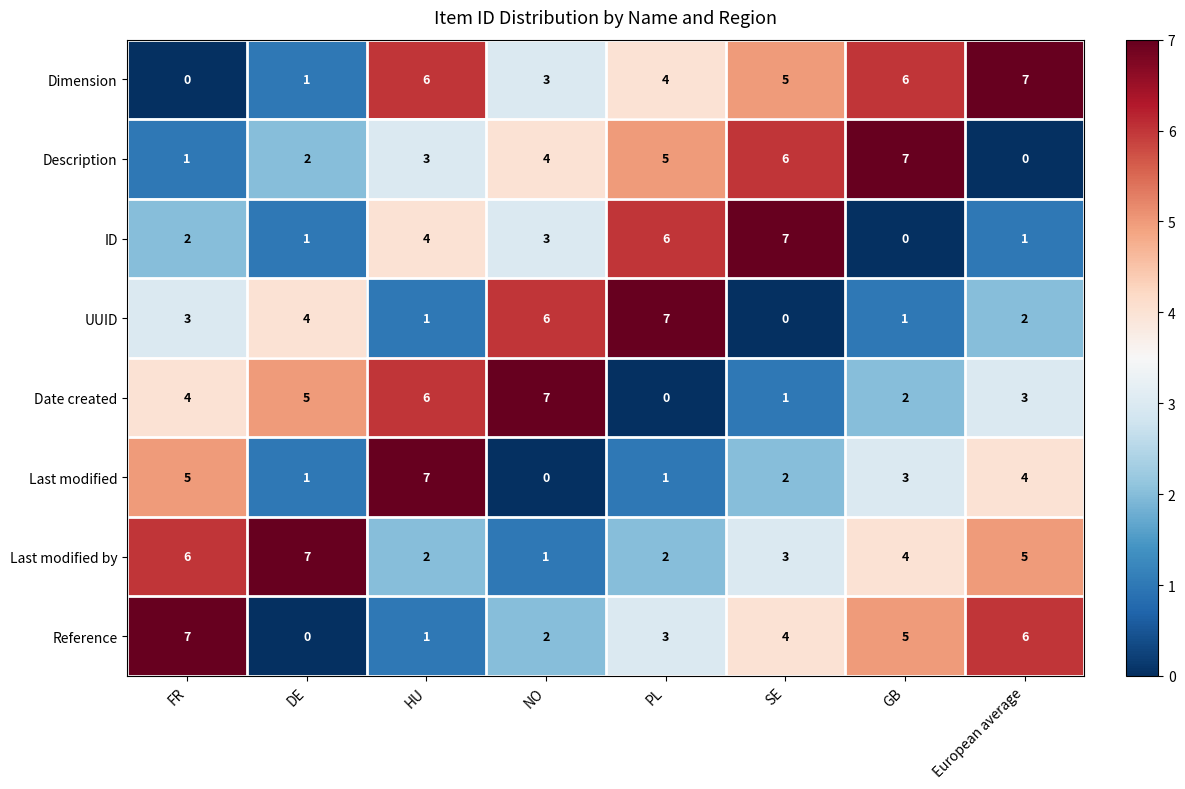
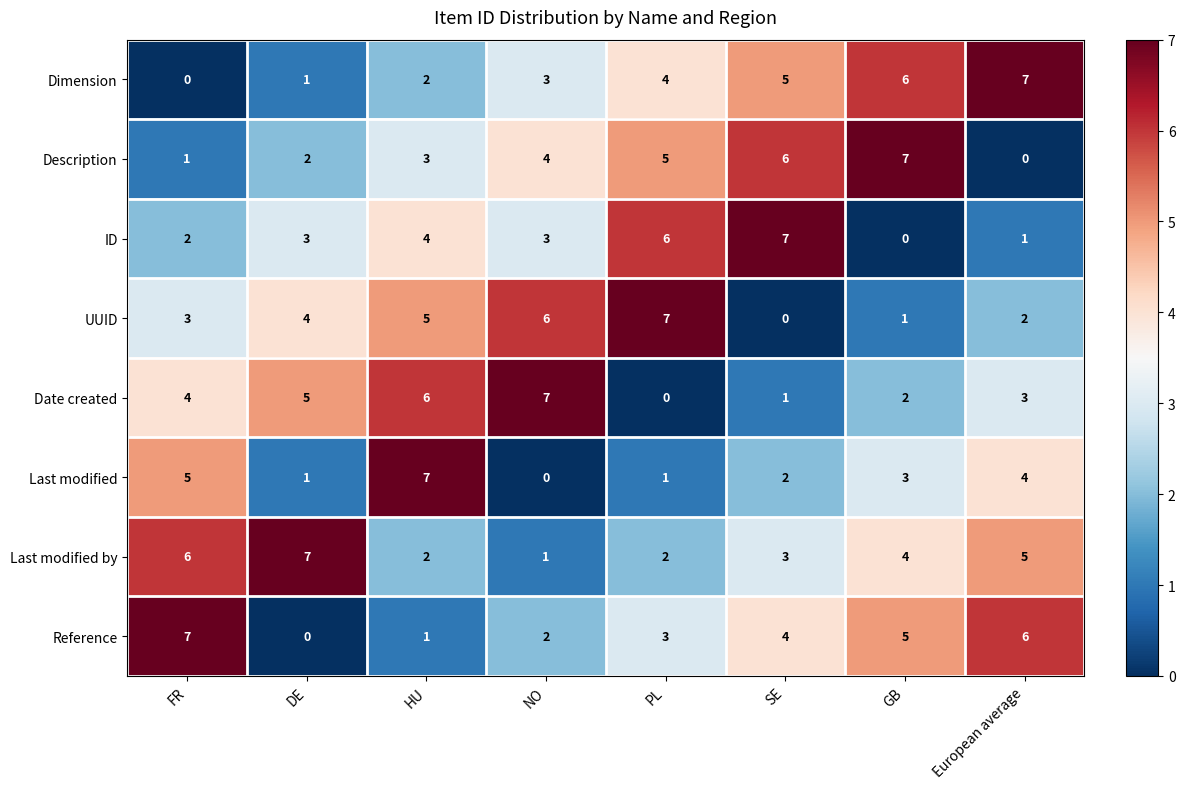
  {
    "Dimension": {
      "FR": 0,
      "DE": 1,
-     "HU": 6,
+     "HU": 2,
      "NO": 3,
      "PL": 4,
      "SE": 5,
      "GB": 6,
      "European average": 7
    },
    "Description": {
      "FR": 1,
      "DE": 2,
      "HU": 3,
      "NO": 4,
      "PL": 5,
      "SE": 6,
      "GB": 7,
      "European average": 0
    },
    "ID": {
      "FR": 2,
-     "DE": 1,
+     "DE": 3,
      "HU": 4,
      "NO": 3,
      "PL": 6,
      "SE": 7,
      "GB": 0,
      "European average": 1
    },
    "UUID": {
      "FR": 3,
      "DE": 4,
-     "HU": 1,
+     "HU": 5,
      "NO": 6,
      "PL": 7,
      "SE": 0,
      "GB": 1,
      "European average": 2
    },
    "Date created": {
      "FR": 4,
      "DE": 5,
      "HU": 6,
      "NO": 7,
      "PL": 0,
      "SE": 1,
      "GB": 2,
      "European average": 3
    },
    "Last modified": {
      "FR": 5,
      "DE": 1,
      "HU": 7,
      "NO": 0,
      "PL": 1,
      "SE": 2,
      "GB": 3,
      "European average": 4
    },
    "Last modified by": {
      "FR": 6,
      "DE": 7,
      "HU": 2,
      "NO": 1,
      "PL": 2,
      "SE": 3,
      "GB": 4,
      "European average": 5
    },
    "Reference": {
      "FR": 7,
      "DE": 0,
      "HU": 1,
      "NO": 2,
      "PL": 3,
      "SE": 4,
      "GB": 5,
      "European average": 6
    }
  }
